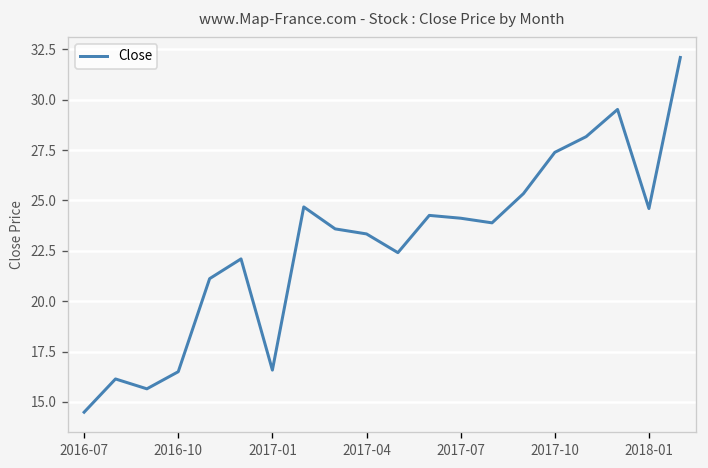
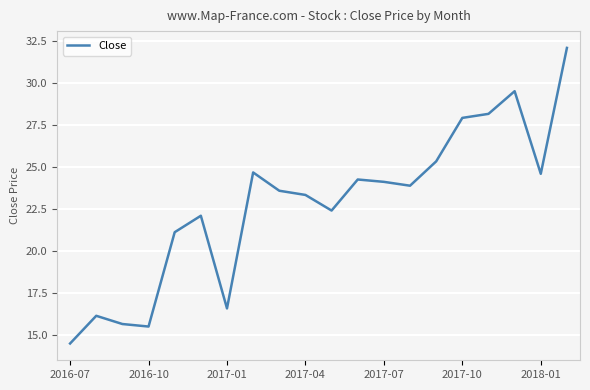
  {
    "2016-07": 14.5,
-   "2016-10": 16.5,
+   "2016-10": 15.5,
    "2017-01": 16.6,
    "2017-04": 23.3,
    "2017-07": 24.1,
-   "2017-10": 27.4,
+   "2017-10": 27.9,
    "2018-01": 24.6
  }
